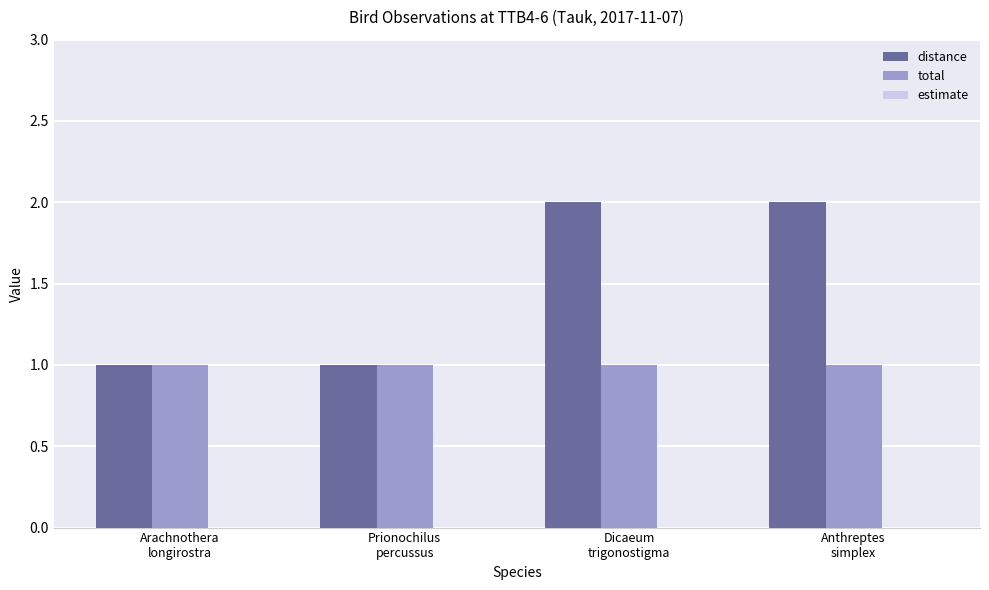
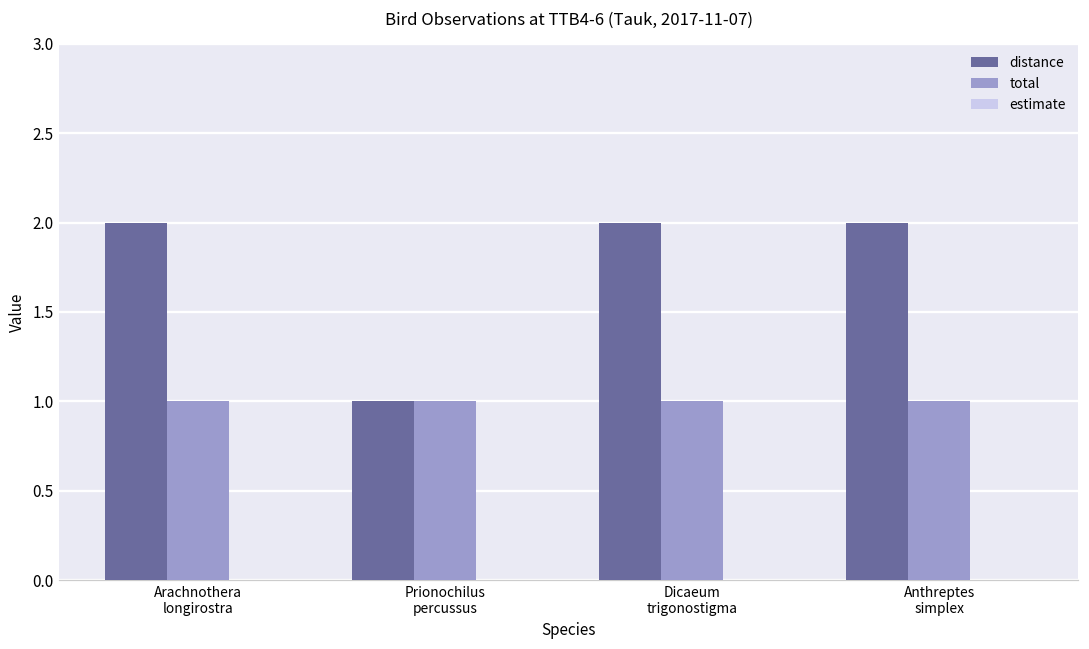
  {
    "distance": {
-     "Arachnothera longirostra": 1,
+     "Arachnothera longirostra": 2,
      "Prionochilus percussus": 1,
      "Dicaeum trigonostigma": 2,
      "Anthreptes simplex": 2
    },
    "total": {
      "Arachnothera longirostra": 1,
      "Prionochilus percussus": 1,
      "Dicaeum trigonostigma": 1,
      "Anthreptes simplex": 1
    },
    "estimate": {
      "Arachnothera longirostra": 0,
      "Prionochilus percussus": 0,
      "Dicaeum trigonostigma": 0,
      "Anthreptes simplex": 0
    }
  }
